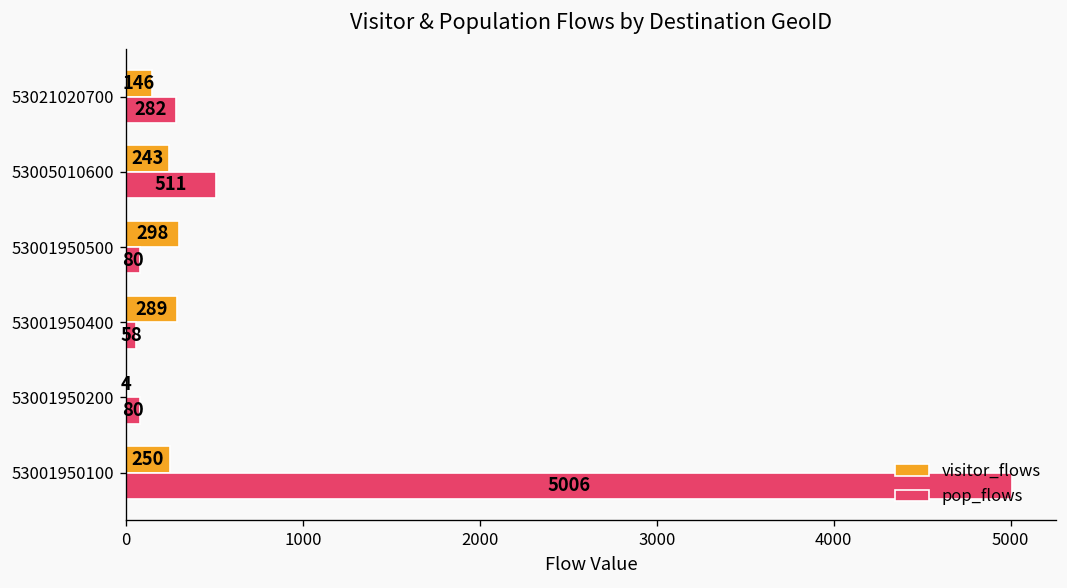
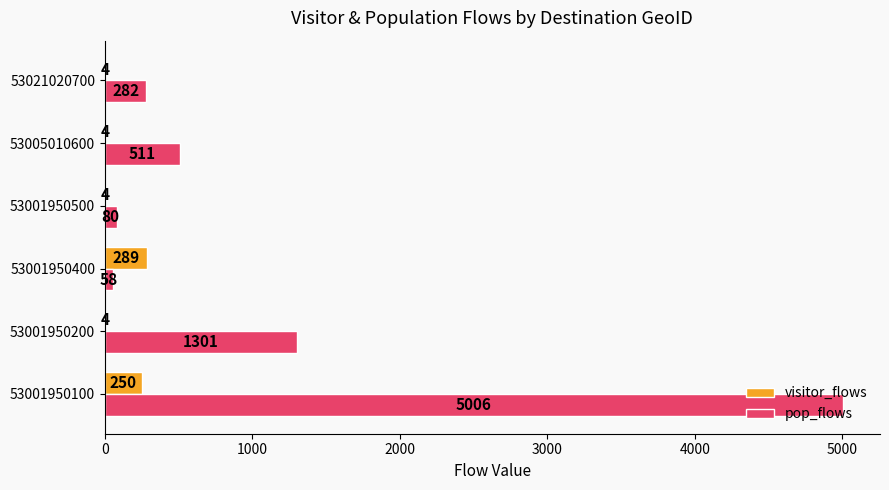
  {
    "visitor_flows": {
-     "53021020700": 146,
-     "53005010600": 243,
-     "53001950500": 298,
+     "53021020700": 4,
+     "53005010600": 4,
+     "53001950500": 4,
      "53001950400": 289,
      "53001950200": 4,
      "53001950100": 250
    },
    "pop_flows": {
      "53021020700": 282,
      "53005010600": 511,
      "53001950500": 80,
      "53001950400": 58,
-     "53001950200": 80,
+     "53001950200": 1301,
      "53001950100": 5006
    }
  }
